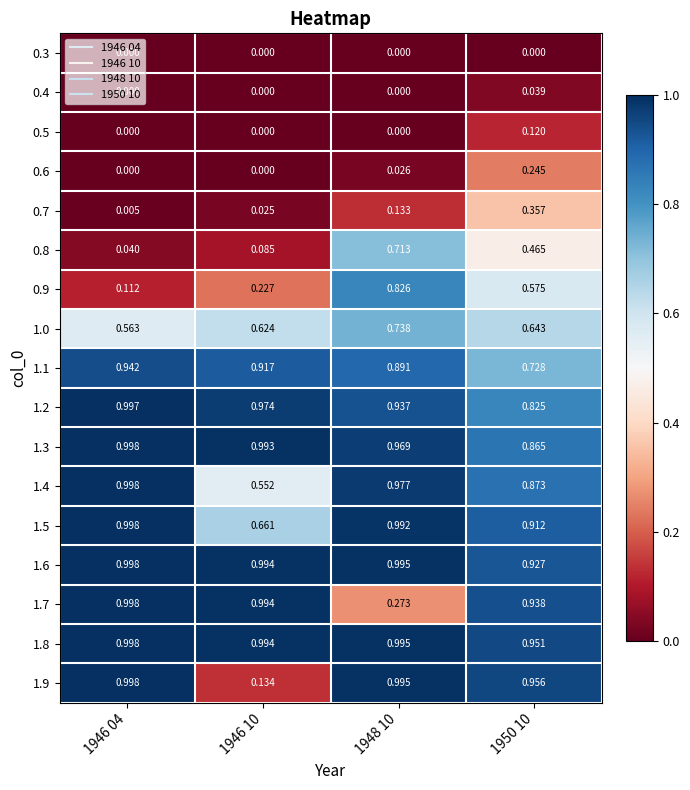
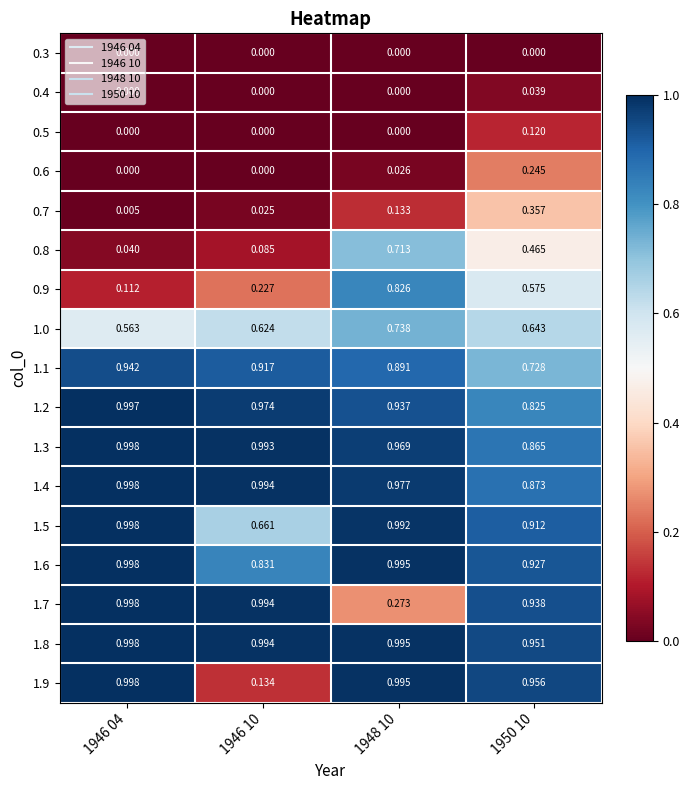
  {
    "0.3": {
      "1946 10": 0.000,
      "1948 10": 0.000,
      "1950 10": 0.000
    },
    "0.4": {
      "1946 10": 0.000,
      "1948 10": 0.000,
      "1950 10": 0.039
    },
    "0.5": {
      "1946 04": 0.000,
      "1946 10": 0.000,
      "1948 10": 0.000,
      "1950 10": 0.120
    },
    "0.6": {
      "1946 04": 0.000,
      "1946 10": 0.000,
      "1948 10": 0.026,
      "1950 10": 0.245
    },
    "0.7": {
      "1946 04": 0.005,
      "1946 10": 0.025,
      "1948 10": 0.133,
      "1950 10": 0.357
    },
    "0.8": {
      "1946 04": 0.040,
      "1946 10": 0.085,
      "1948 10": 0.713,
      "1950 10": 0.465
    },
    "0.9": {
      "1946 04": 0.112,
      "1946 10": 0.227,
      "1948 10": 0.826,
      "1950 10": 0.575
    },
    "1.0": {
      "1946 04": 0.563,
      "1946 10": 0.624,
      "1948 10": 0.738,
      "1950 10": 0.643
    },
    "1.1": {
      "1946 04": 0.942,
      "1946 10": 0.917,
      "1948 10": 0.891,
      "1950 10": 0.728
    },
    "1.2": {
      "1946 04": 0.997,
      "1946 10": 0.974,
      "1948 10": 0.937,
      "1950 10": 0.825
    },
    "1.3": {
      "1946 04": 0.998,
      "1946 10": 0.993,
      "1948 10": 0.969,
      "1950 10": 0.865
    },
    "1.4": {
      "1946 04": 0.998,
-     "1946 10": 0.552,
+     "1946 10": 0.994,
      "1948 10": 0.977,
      "1950 10": 0.873
    },
    "1.5": {
      "1946 04": 0.998,
      "1946 10": 0.661,
      "1948 10": 0.992,
      "1950 10": 0.912
    },
    "1.6": {
      "1946 04": 0.998,
-     "1946 10": 0.994,
+     "1946 10": 0.831,
      "1948 10": 0.995,
      "1950 10": 0.927
    },
    "1.7": {
      "1946 04": 0.998,
      "1946 10": 0.994,
      "1948 10": 0.273,
      "1950 10": 0.938
    },
    "1.8": {
      "1946 04": 0.998,
      "1946 10": 0.994,
      "1948 10": 0.995,
      "1950 10": 0.951
    },
    "1.9": {
      "1946 04": 0.998,
      "1946 10": 0.134,
      "1948 10": 0.995,
      "1950 10": 0.956
    }
  }
